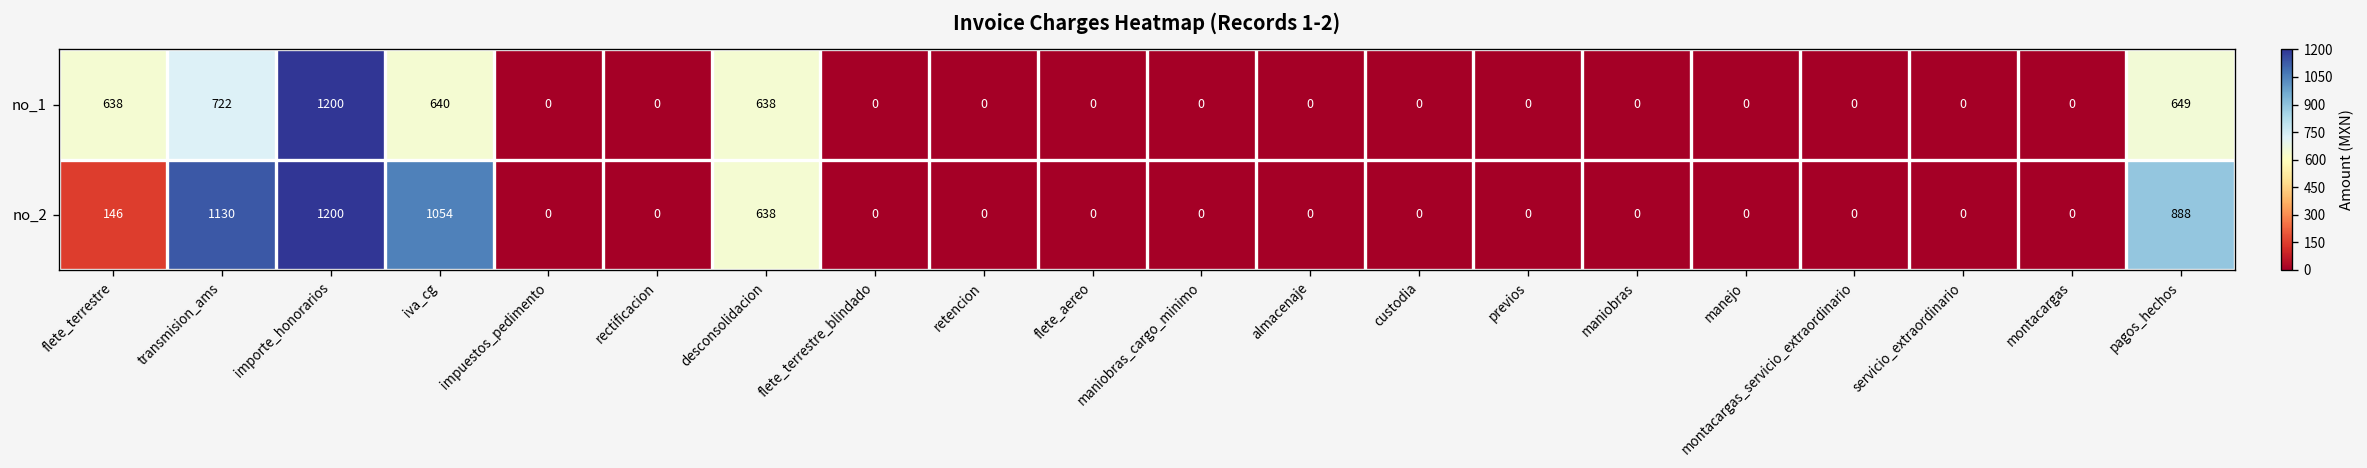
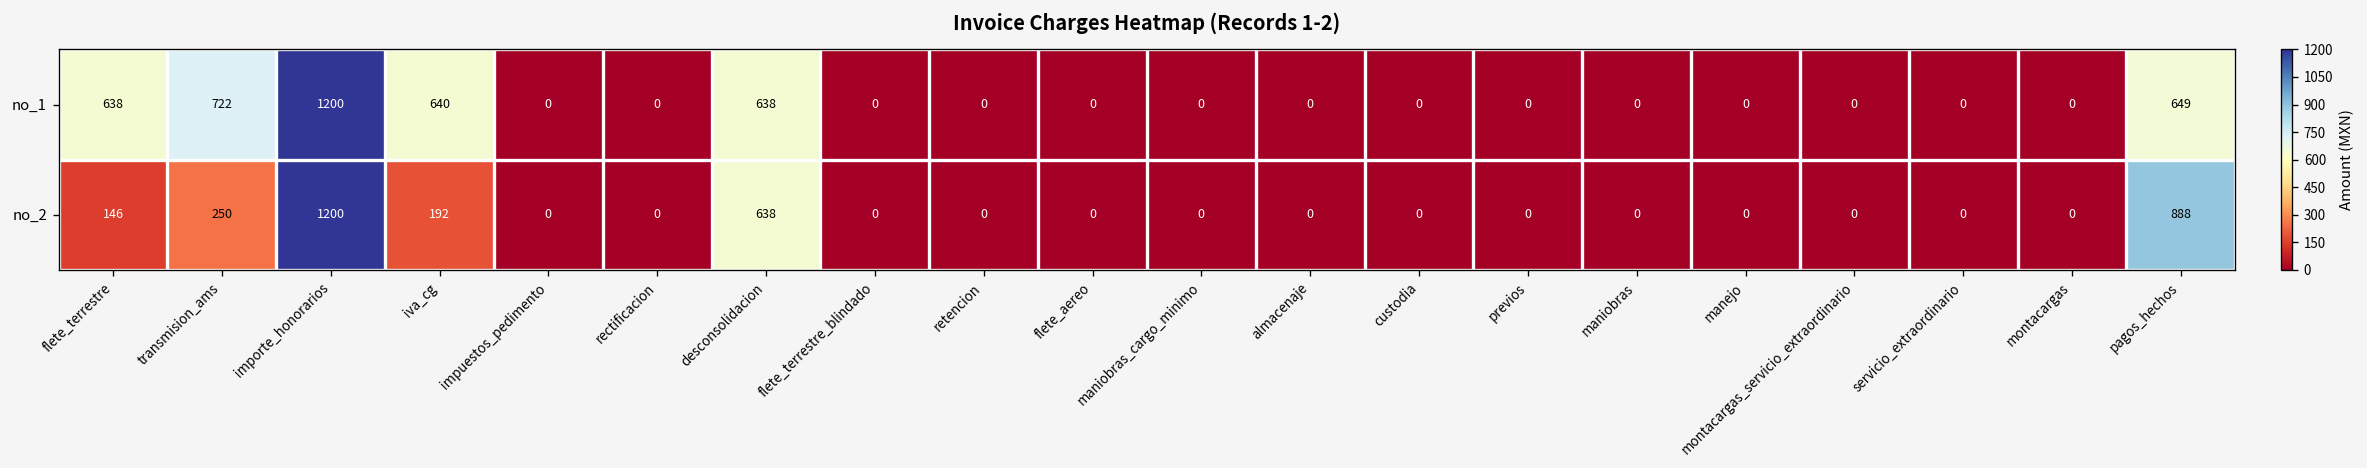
  {
    "no_1": {
      "flete_terrestre": 638,
      "transmision_ams": 722,
      "importe_honorarios": 1200,
      "iva_cg": 640,
      "impuestos_pedimento": 0,
      "rectificacion": 0,
      "desconsolidacion": 638,
      "flete_terrestre_blindado": 0,
      "retencion": 0,
      "flete_aereo": 0,
      "maniobras_cargo_minimo": 0,
      "almacenaje": 0,
      "custodia": 0,
      "previos": 0,
      "maniobras": 0,
      "manejo": 0,
      "montacargas_servicio_extraordinario": 0,
      "servicio_extraordinario": 0,
      "montacargas": 0,
      "pagos_hechos": 649
    },
    "no_2": {
      "flete_terrestre": 146,
-     "transmision_ams": 1130,
+     "transmision_ams": 250,
      "importe_honorarios": 1200,
-     "iva_cg": 1054,
+     "iva_cg": 192,
      "impuestos_pedimento": 0,
      "rectificacion": 0,
      "desconsolidacion": 638,
      "flete_terrestre_blindado": 0,
      "retencion": 0,
      "flete_aereo": 0,
      "maniobras_cargo_minimo": 0,
      "almacenaje": 0,
      "custodia": 0,
      "previos": 0,
      "maniobras": 0,
      "manejo": 0,
      "montacargas_servicio_extraordinario": 0,
      "servicio_extraordinario": 0,
      "montacargas": 0,
      "pagos_hechos": 888
    }
  }
